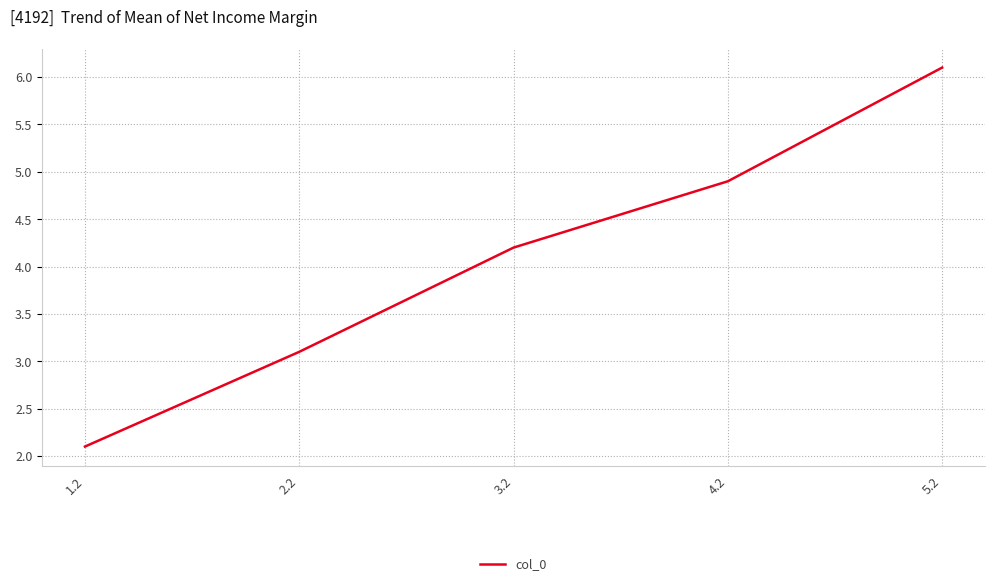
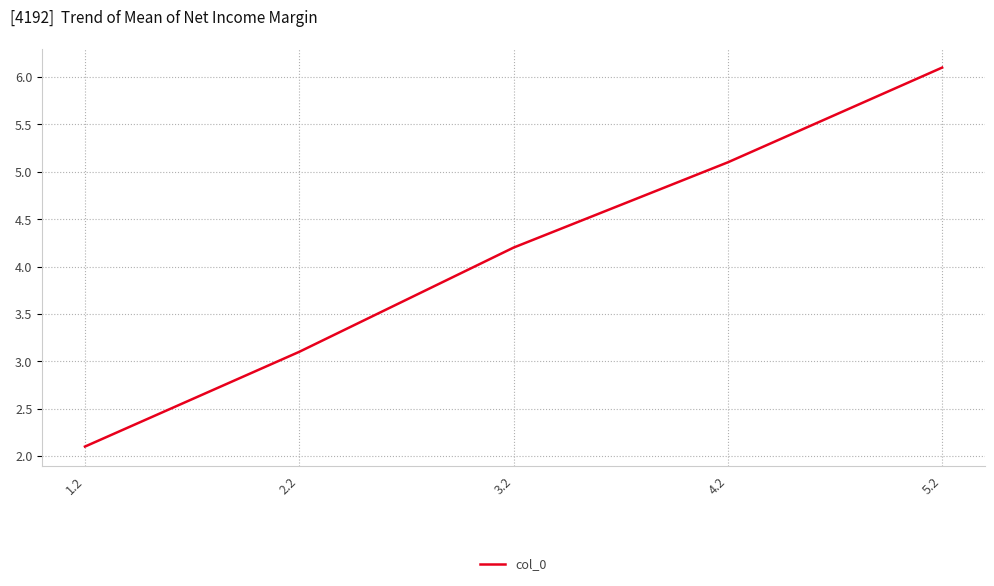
  {
    "1.2": 2.1,
    "2.2": 3.1,
    "3.2": 4.2,
-   "4.2": 4.9,
+   "4.2": 5.1,
    "5.2": 6.1
  }
